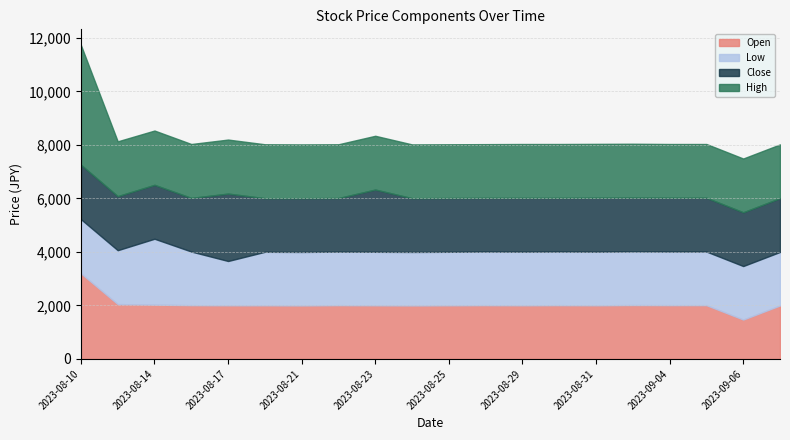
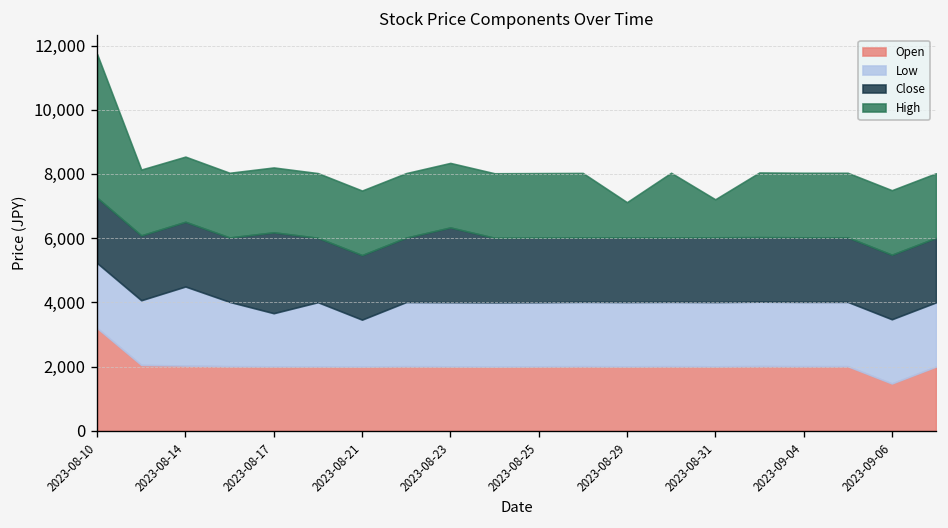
  {
    "Open": {
      "2023-08-10": "3,200",
      "2023-08-14": "2,000",
      "2023-08-17": "2,000",
      "2023-08-21": "2,000",
      "2023-08-23": "2,000",
      "2023-08-25": "2,000",
      "2023-08-29": "2,000",
      "2023-08-31": "2,000",
      "2023-09-04": "2,000",
      "2023-09-06": "1,500"
    },
    "Low": {
      "2023-08-10": "2,000",
      "2023-08-14": "2,500",
      "2023-08-17": "1,700",
-     "2023-08-21": "2,000",
+     "2023-08-21": "1,500",
      "2023-08-23": "2,000",
      "2023-08-25": "2,000",
      "2023-08-29": "2,000",
      "2023-08-31": "2,000",
      "2023-09-04": "2,000",
      "2023-09-06": "2,000"
    },
    "Close": {
      "2023-08-10": "2,000",
      "2023-08-14": "2,000",
      "2023-08-17": "2,500",
      "2023-08-21": "2,000",
      "2023-08-23": "2,300",
      "2023-08-25": "2,000",
      "2023-08-29": "2,000",
      "2023-08-31": "2,000",
      "2023-09-04": "2,000",
      "2023-09-06": "2,000"
    },
    "High": {
      "2023-08-10": "4,500",
      "2023-08-14": "2,000",
      "2023-08-17": "2,000",
      "2023-08-21": "2,000",
      "2023-08-23": "2,000",
      "2023-08-25": "2,000",
-     "2023-08-29": "2,000",
-     "2023-08-31": "2,000",
+     "2023-08-29": "1,100",
+     "2023-08-31": "1,200",
      "2023-09-04": "2,000",
      "2023-09-06": "2,000"
    }
  }
